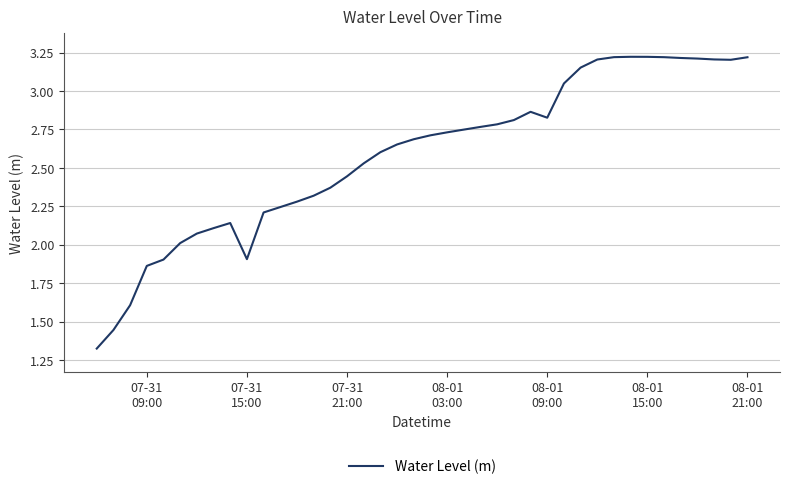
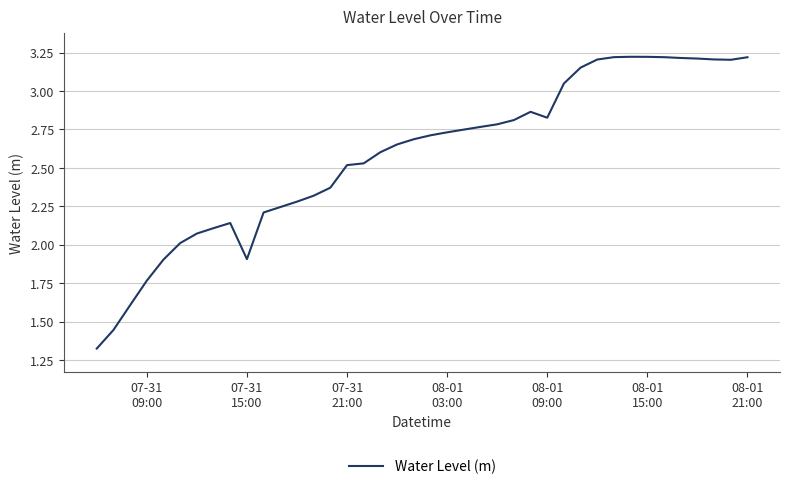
  {
-   "07-31 09:00": 1.86,
+   "07-31 09:00": 1.77,
    "07-31 15:00": 1.91,
-   "07-31 21:00": 2.45,
+   "07-31 21:00": 2.52,
    "08-01 03:00": 2.73,
    "08-01 09:00": 2.83,
    "08-01 15:00": 3.22,
    "08-01 21:00": 3.22
  }
